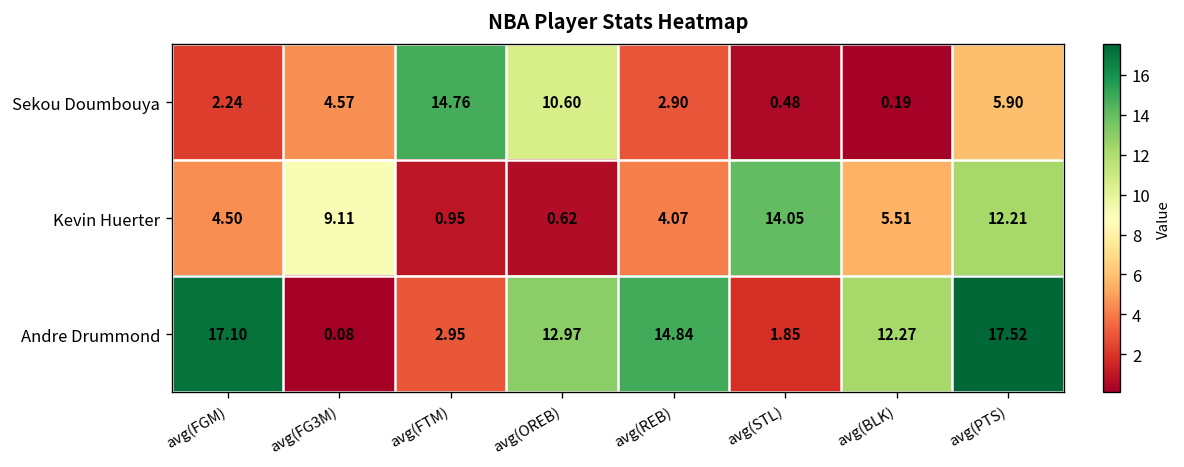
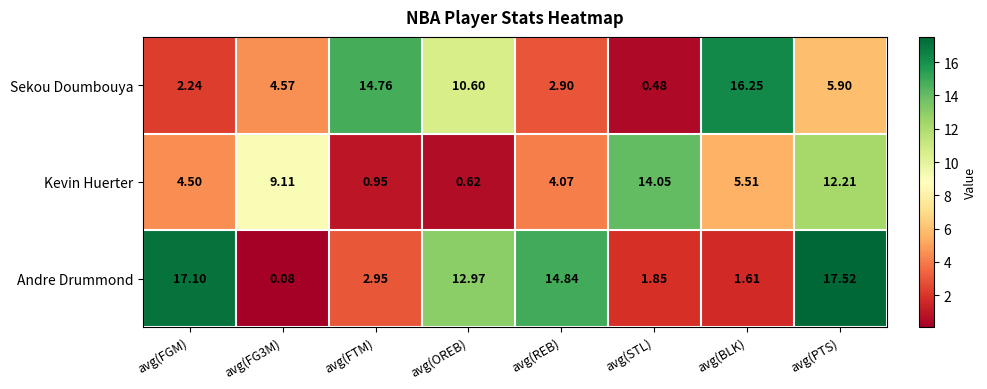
  {
    "Sekou Doumbouya": {
      "avg(FGM)": 2.24,
      "avg(FG3M)": 4.57,
      "avg(FTM)": 14.76,
      "avg(OREB)": 10.60,
      "avg(REB)": 2.90,
      "avg(STL)": 0.48,
-     "avg(BLK)": 0.19,
+     "avg(BLK)": 16.25,
      "avg(PTS)": 5.90
    },
    "Kevin Huerter": {
      "avg(FGM)": 4.50,
      "avg(FG3M)": 9.11,
      "avg(FTM)": 0.95,
      "avg(OREB)": 0.62,
      "avg(REB)": 4.07,
      "avg(STL)": 14.05,
      "avg(BLK)": 5.51,
      "avg(PTS)": 12.21
    },
    "Andre Drummond": {
      "avg(FGM)": 17.10,
      "avg(FG3M)": 0.08,
      "avg(FTM)": 2.95,
      "avg(OREB)": 12.97,
      "avg(REB)": 14.84,
      "avg(STL)": 1.85,
-     "avg(BLK)": 12.27,
+     "avg(BLK)": 1.61,
      "avg(PTS)": 17.52
    }
  }
